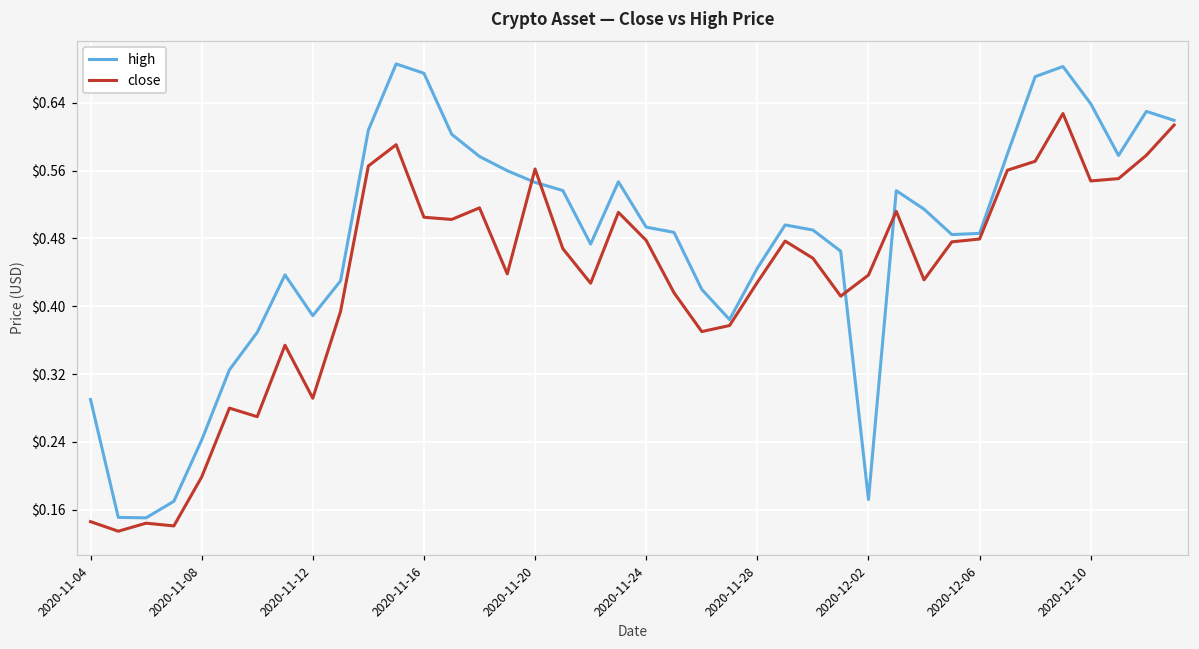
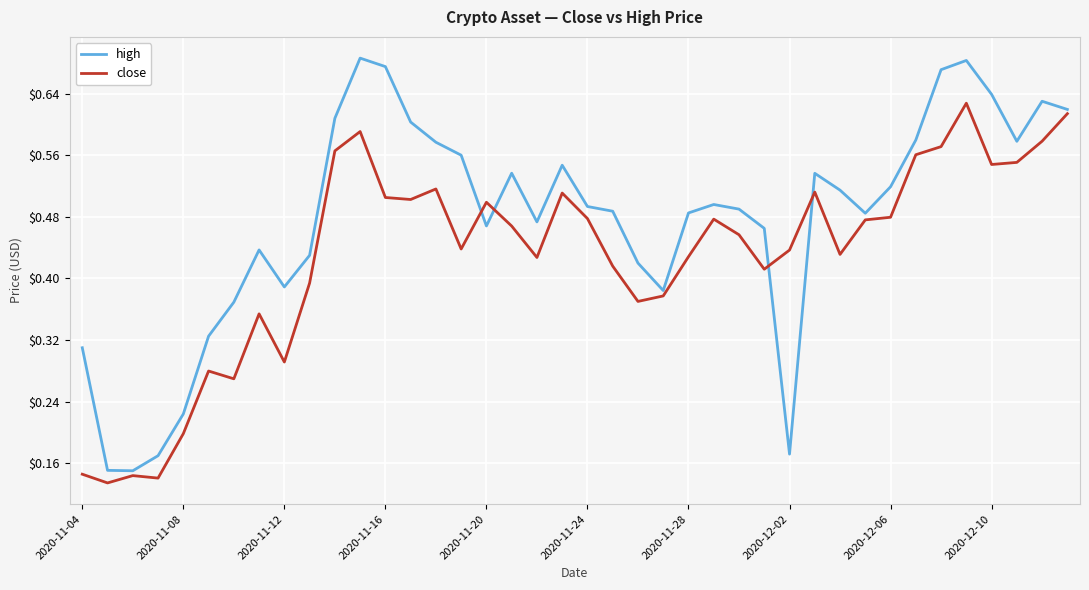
  {
    "high": {
-     "2020-11-04": "$0.29",
-     "2020-11-08": "$0.24",
+     "2020-11-04": "$0.31",
+     "2020-11-08": "$0.22",
      "2020-11-12": "$0.39",
      "2020-11-16": "$0.68",
-     "2020-11-20": "$0.55",
+     "2020-11-20": "$0.47",
      "2020-11-24": "$0.49",
-     "2020-11-28": "$0.45",
+     "2020-11-28": "$0.49",
      "2020-12-02": "$0.17",
-     "2020-12-06": "$0.49",
+     "2020-12-06": "$0.52",
      "2020-12-10": "$0.64"
    },
    "close": {
      "2020-11-04": "$0.15",
      "2020-11-08": "$0.20",
      "2020-11-12": "$0.29",
      "2020-11-16": "$0.51",
-     "2020-11-20": "$0.56",
+     "2020-11-20": "$0.50",
      "2020-11-24": "$0.48",
      "2020-11-28": "$0.43",
      "2020-12-02": "$0.44",
      "2020-12-06": "$0.48",
      "2020-12-10": "$0.55"
    }
  }
